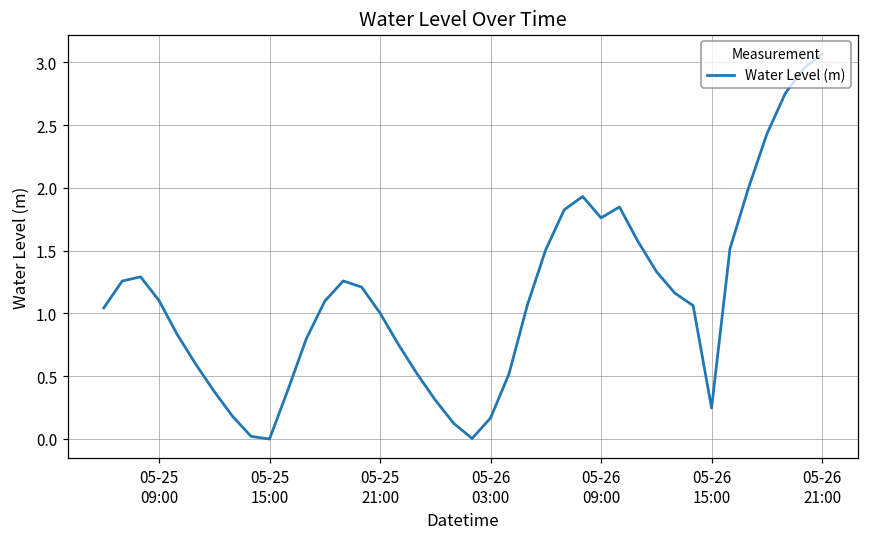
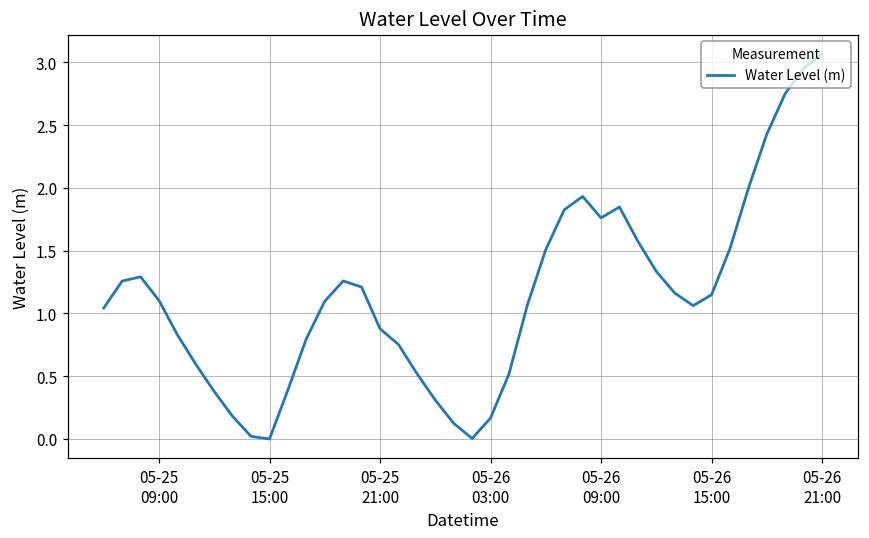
  {
    "05-25 09:00": 1.10,
    "05-25 15:00": 0.00,
-   "05-25 21:00": 1.00,
+   "05-25 21:00": 0.88,
    "05-26 03:00": 0.17,
    "05-26 09:00": 1.76,
-   "05-26 15:00": 0.25
+   "05-26 15:00": 1.15
  }
